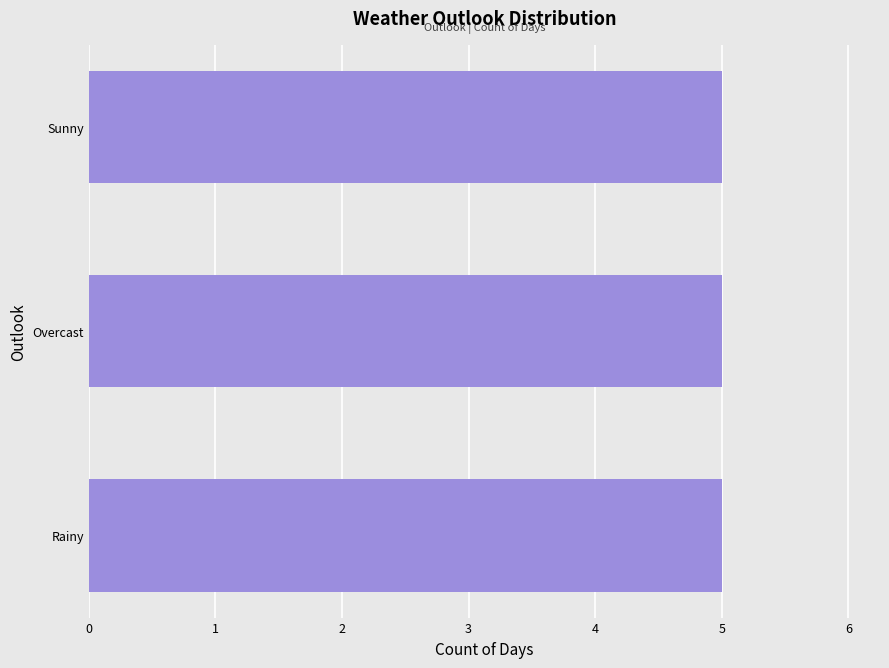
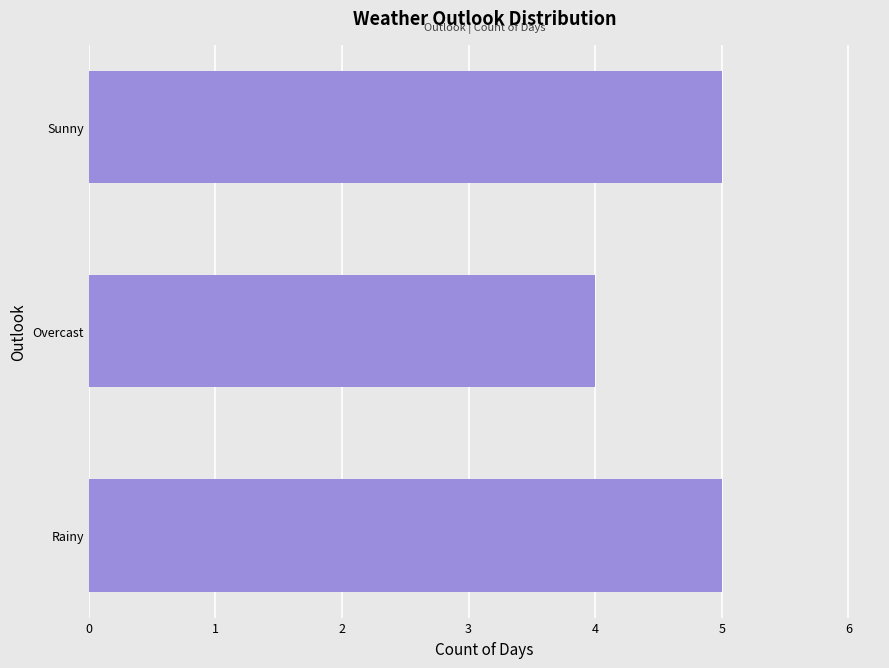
  {
    "Sunny": 5,
-   "Overcast": 5,
+   "Overcast": 4,
    "Rainy": 5
  }
